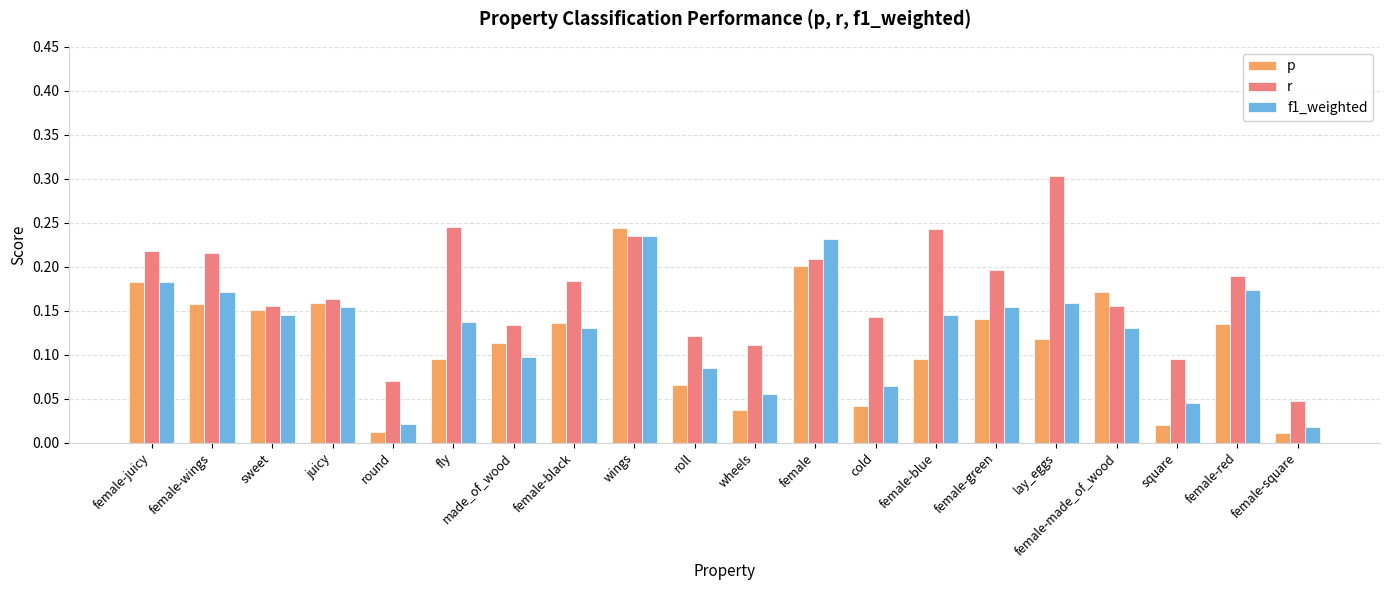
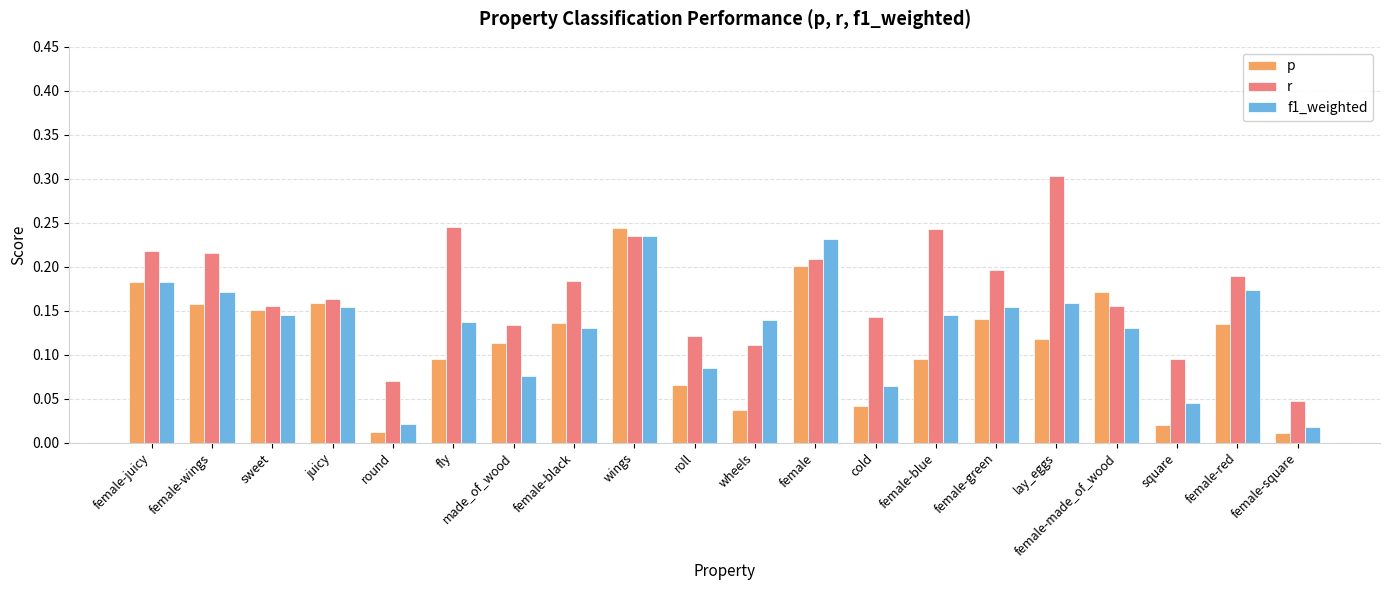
  {
    "f1_weighted": {
      "female-juicy": 0.18,
      "female-wings": 0.17,
      "sweet": 0.15,
      "juicy": 0.15,
      "round": 0.02,
      "fly": 0.14,
-     "made_of_wood": 0.10,
+     "made_of_wood": 0.08,
      "female-black": 0.13,
      "wings": 0.24,
      "roll": 0.09,
-     "wheels": 0.06,
+     "wheels": 0.14,
      "female": 0.23,
      "cold": 0.06,
      "female-blue": 0.15,
      "female-green": 0.15,
      "lay_eggs": 0.16,
      "female-made_of_wood": 0.13,
      "square": 0.05,
      "female-red": 0.17,
      "female-square": 0.02
    }
  }
